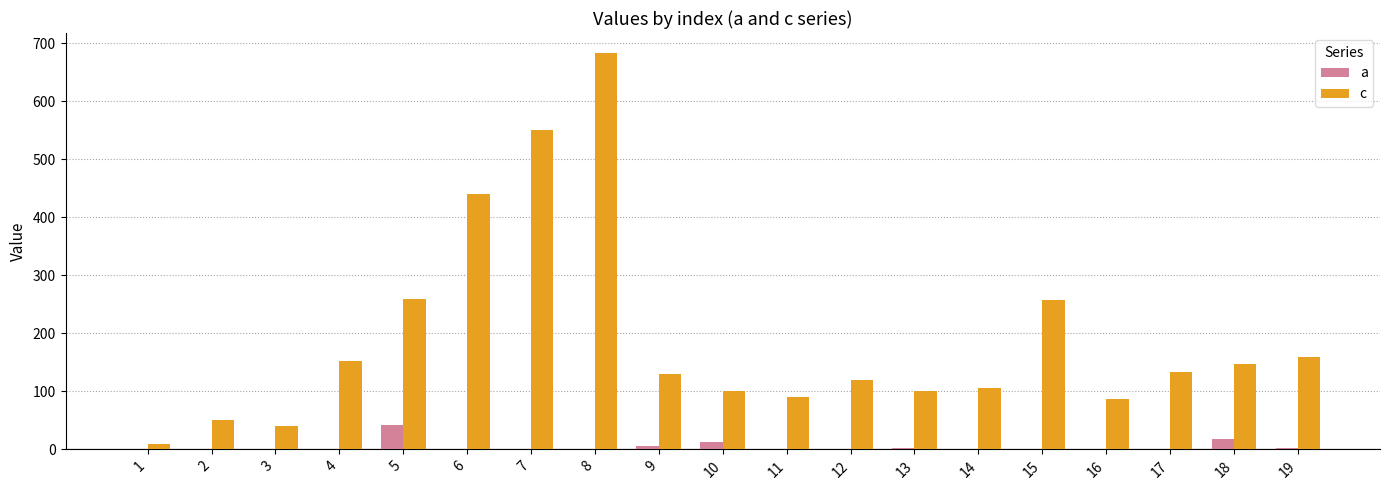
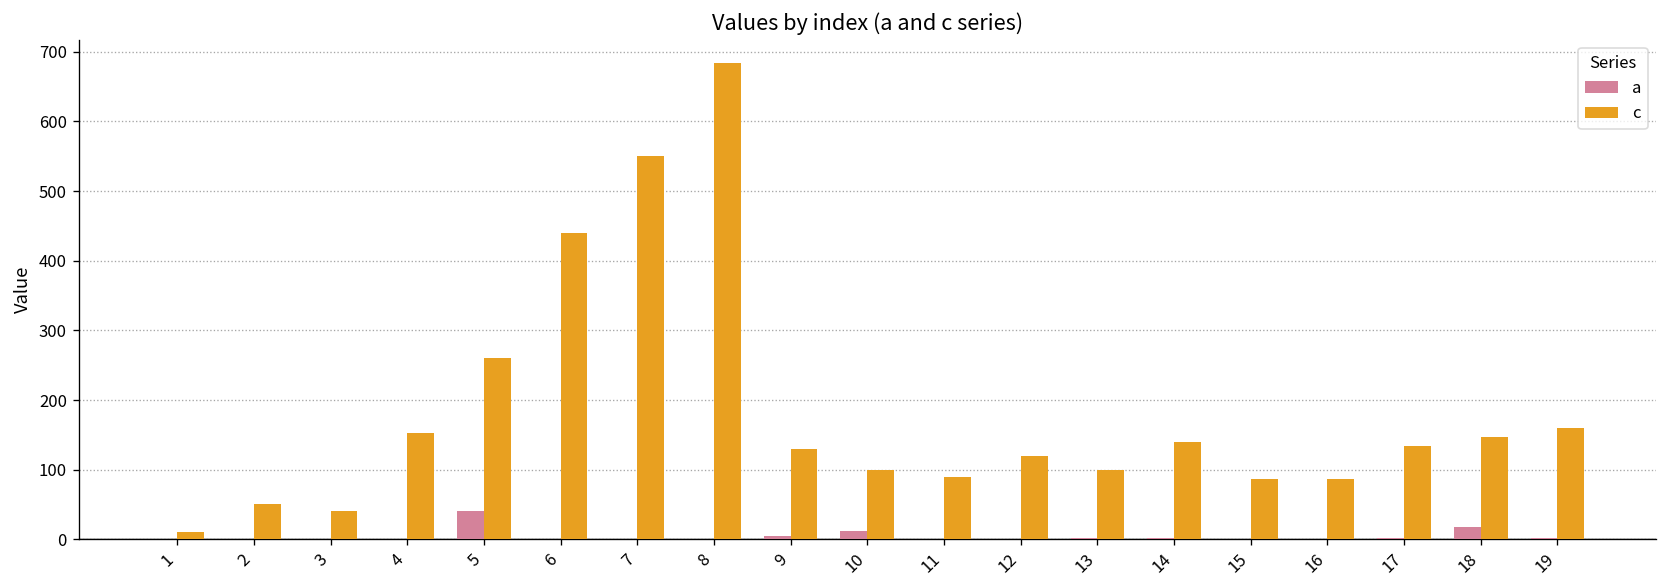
  {
    "a": {
      "5": 40,
      "9": 10,
      "10": 10,
      "18": 20
    },
    "c": {
      "1": 10,
      "2": 50,
      "3": 40,
      "4": 150,
      "5": 260,
      "6": 440,
      "7": 550,
      "8": 680,
      "9": 130,
      "10": 100,
      "11": 90,
      "12": 120,
      "13": 100,
-     "14": 110,
-     "15": 260,
+     "14": 140,
+     "15": 90,
      "16": 90,
      "17": 130,
      "18": 150,
      "19": 160
    }
  }
